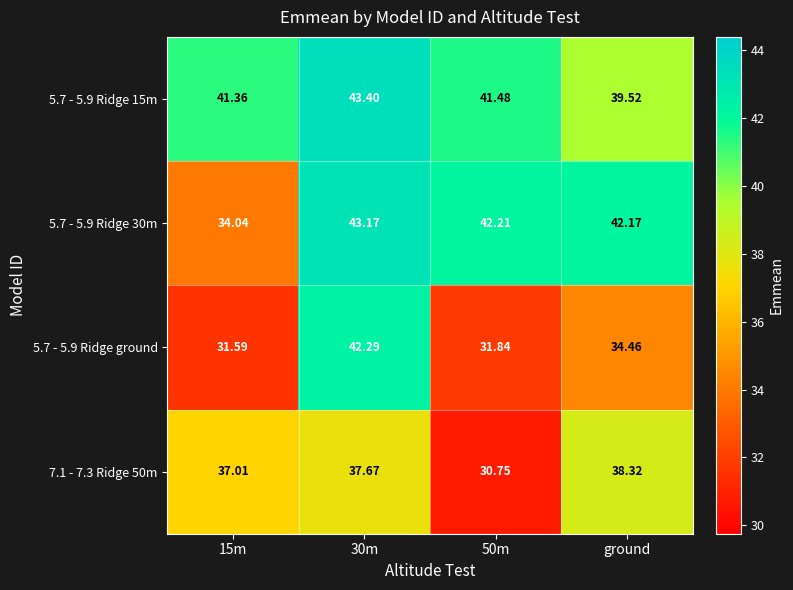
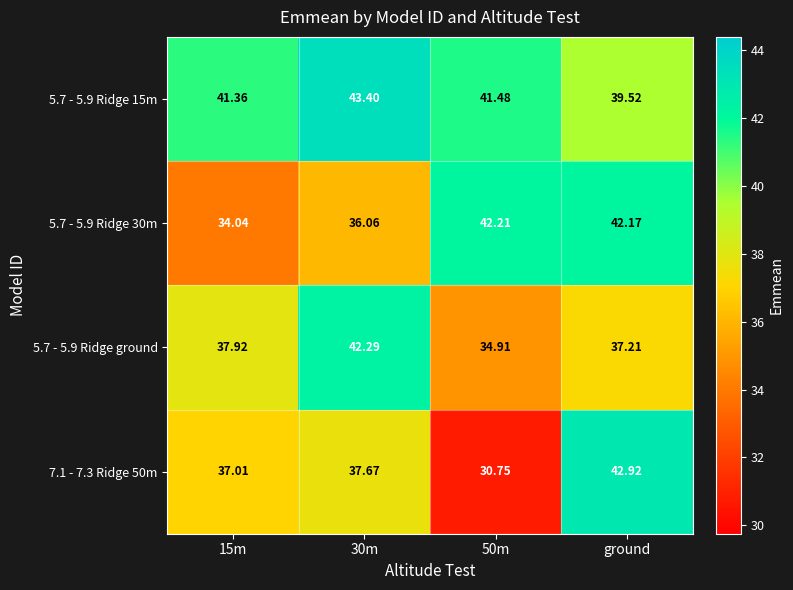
  {
    "5.7 - 5.9 Ridge 15m": {
      "15m": 41.36,
      "30m": 43.40,
      "50m": 41.48,
      "ground": 39.52
    },
    "5.7 - 5.9 Ridge 30m": {
      "15m": 34.04,
-     "30m": 43.17,
+     "30m": 36.06,
      "50m": 42.21,
      "ground": 42.17
    },
    "5.7 - 5.9 Ridge ground": {
-     "15m": 31.59,
+     "15m": 37.92,
      "30m": 42.29,
-     "50m": 31.84,
-     "ground": 34.46
+     "50m": 34.91,
+     "ground": 37.21
    },
    "7.1 - 7.3 Ridge 50m": {
      "15m": 37.01,
      "30m": 37.67,
      "50m": 30.75,
-     "ground": 38.32
+     "ground": 42.92
    }
  }
